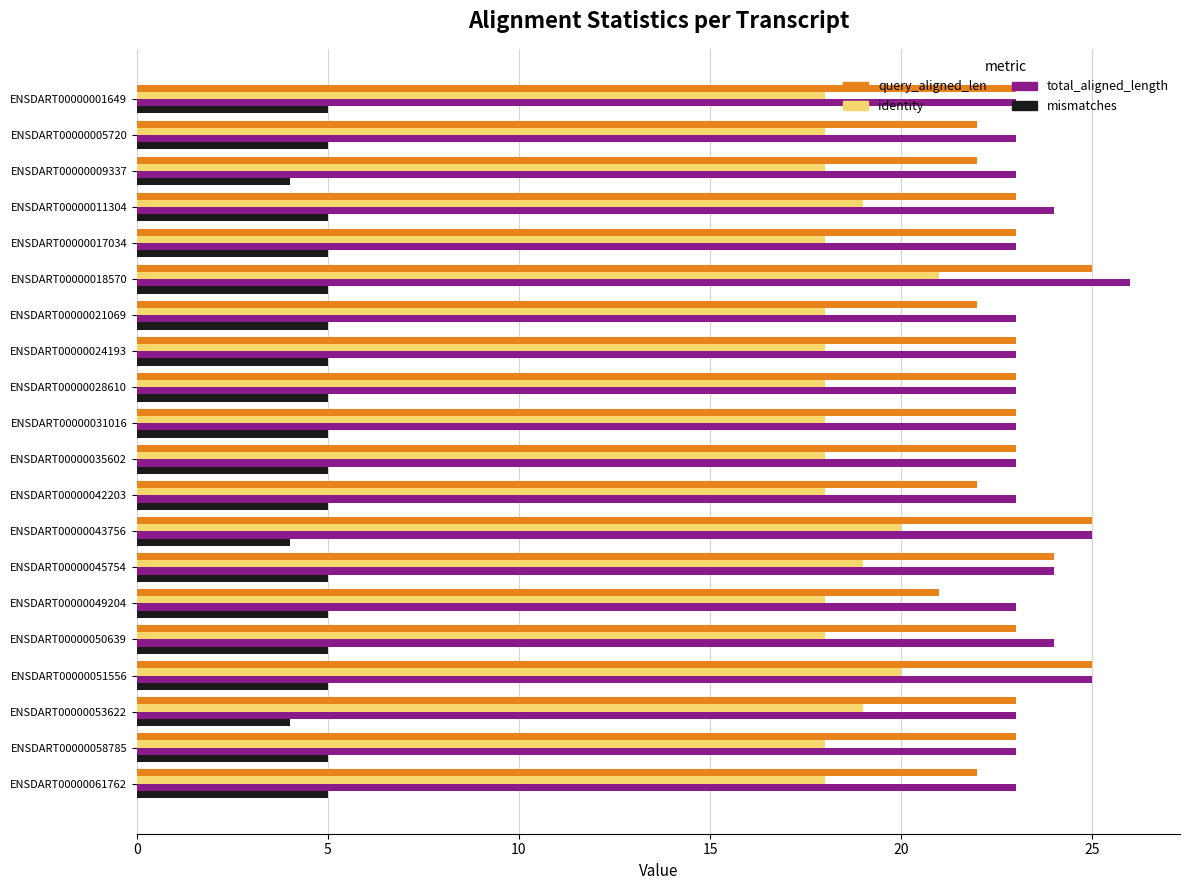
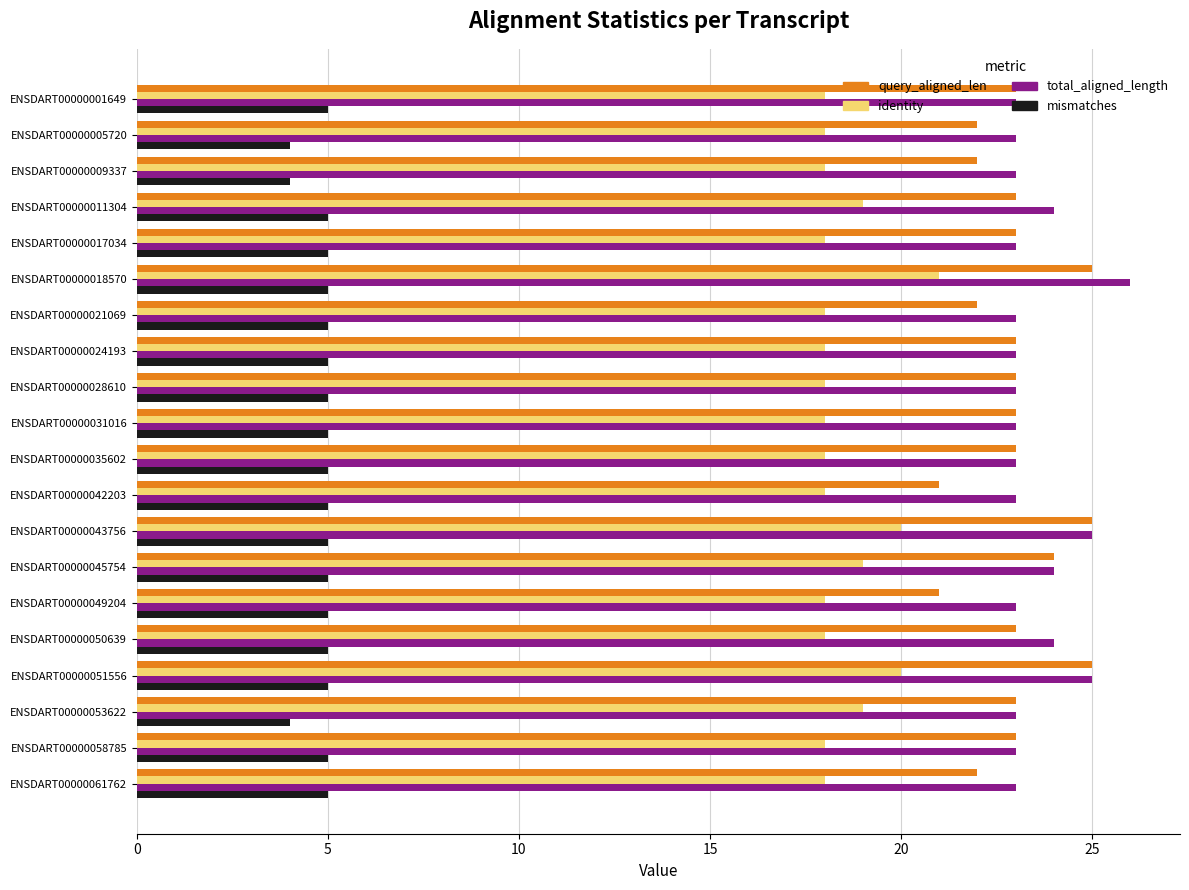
  {
    "query_aligned_len": {
      "ENSDART00000001649": 23,
      "ENSDART00000005720": 22,
      "ENSDART00000009337": 22,
      "ENSDART00000011304": 23,
      "ENSDART00000017034": 23,
      "ENSDART00000018570": 25,
      "ENSDART00000021069": 22,
      "ENSDART00000024193": 23,
      "ENSDART00000028610": 23,
      "ENSDART00000031016": 23,
      "ENSDART00000035602": 23,
-     "ENSDART00000042203": 22,
+     "ENSDART00000042203": 21,
      "ENSDART00000043756": 25,
      "ENSDART00000045754": 24,
      "ENSDART00000049204": 21,
      "ENSDART00000050639": 23,
      "ENSDART00000051556": 25,
      "ENSDART00000053622": 23,
      "ENSDART00000058785": 23,
      "ENSDART00000061762": 22
    },
    "identity": {
      "ENSDART00000001649": 18,
      "ENSDART00000005720": 18,
      "ENSDART00000009337": 18,
      "ENSDART00000011304": 19,
      "ENSDART00000017034": 18,
      "ENSDART00000018570": 21,
      "ENSDART00000021069": 18,
      "ENSDART00000024193": 18,
      "ENSDART00000028610": 18,
      "ENSDART00000031016": 18,
      "ENSDART00000035602": 18,
      "ENSDART00000042203": 18,
      "ENSDART00000043756": 20,
      "ENSDART00000045754": 19,
      "ENSDART00000049204": 18,
      "ENSDART00000050639": 18,
      "ENSDART00000051556": 20,
      "ENSDART00000053622": 19,
      "ENSDART00000058785": 18,
      "ENSDART00000061762": 18
    },
    "total_aligned_length": {
      "ENSDART00000001649": 23,
      "ENSDART00000005720": 23,
      "ENSDART00000009337": 23,
      "ENSDART00000011304": 24,
      "ENSDART00000017034": 23,
      "ENSDART00000018570": 26,
      "ENSDART00000021069": 23,
      "ENSDART00000024193": 23,
      "ENSDART00000028610": 23,
      "ENSDART00000031016": 23,
      "ENSDART00000035602": 23,
      "ENSDART00000042203": 23,
      "ENSDART00000043756": 25,
      "ENSDART00000045754": 24,
      "ENSDART00000049204": 23,
      "ENSDART00000050639": 24,
      "ENSDART00000051556": 25,
      "ENSDART00000053622": 23,
      "ENSDART00000058785": 23,
      "ENSDART00000061762": 23
    },
    "mismatches": {
      "ENSDART00000001649": 5,
-     "ENSDART00000005720": 5,
+     "ENSDART00000005720": 4,
      "ENSDART00000009337": 4,
      "ENSDART00000011304": 5,
      "ENSDART00000017034": 5,
      "ENSDART00000018570": 5,
      "ENSDART00000021069": 5,
      "ENSDART00000024193": 5,
      "ENSDART00000028610": 5,
      "ENSDART00000031016": 5,
      "ENSDART00000035602": 5,
      "ENSDART00000042203": 5,
-     "ENSDART00000043756": 4,
+     "ENSDART00000043756": 5,
      "ENSDART00000045754": 5,
      "ENSDART00000049204": 5,
      "ENSDART00000050639": 5,
      "ENSDART00000051556": 5,
      "ENSDART00000053622": 4,
      "ENSDART00000058785": 5,
      "ENSDART00000061762": 5
    }
  }
